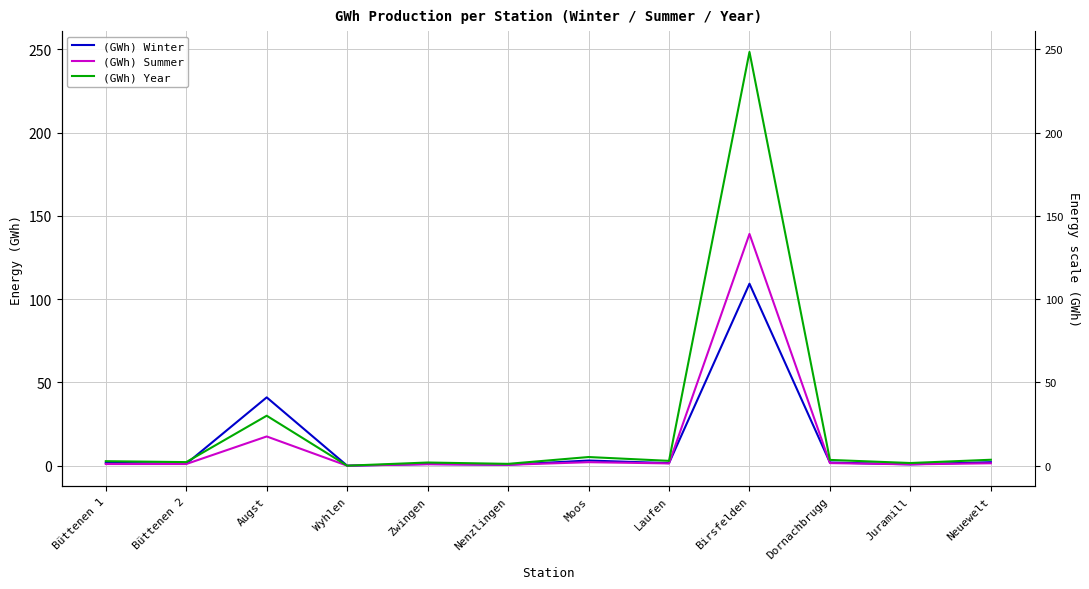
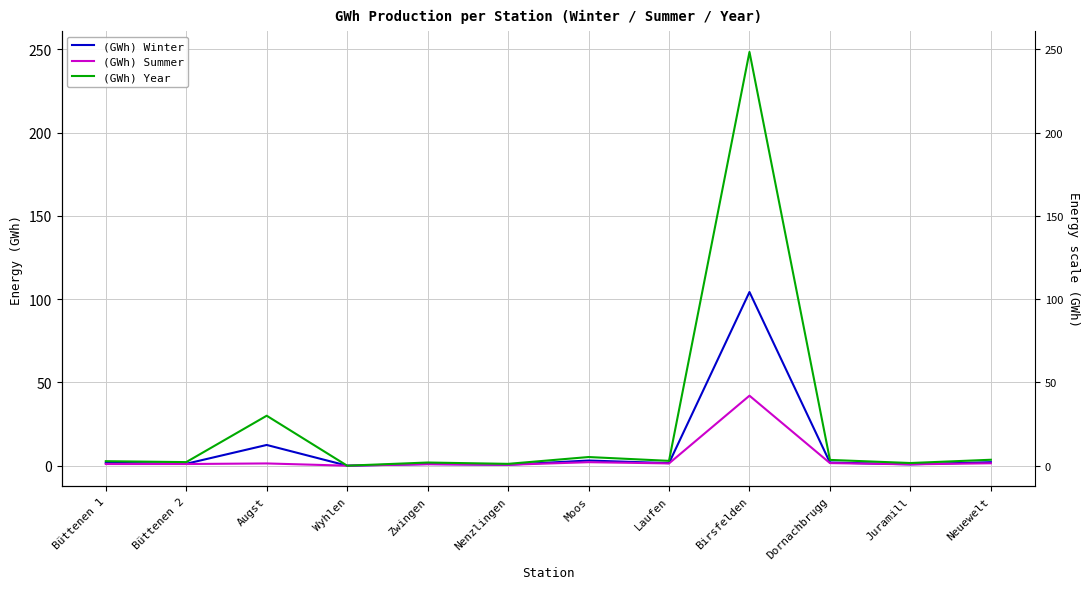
  {
    "(GWh) Winter": {
-     "Augst": 41,
-     "Birsfelden": 109
+     "Augst": 12,
+     "Birsfelden": 104
    },
    "(GWh) Summer": {
-     "Augst": 18,
-     "Birsfelden": 139
+     "Augst": 1,
+     "Birsfelden": 42
    },
    "(GWh) Year": {
      "Augst": 30,
      "Moos": 5,
      "Birsfelden": 248,
      "Dornachbrugg": 3
    }
  }
